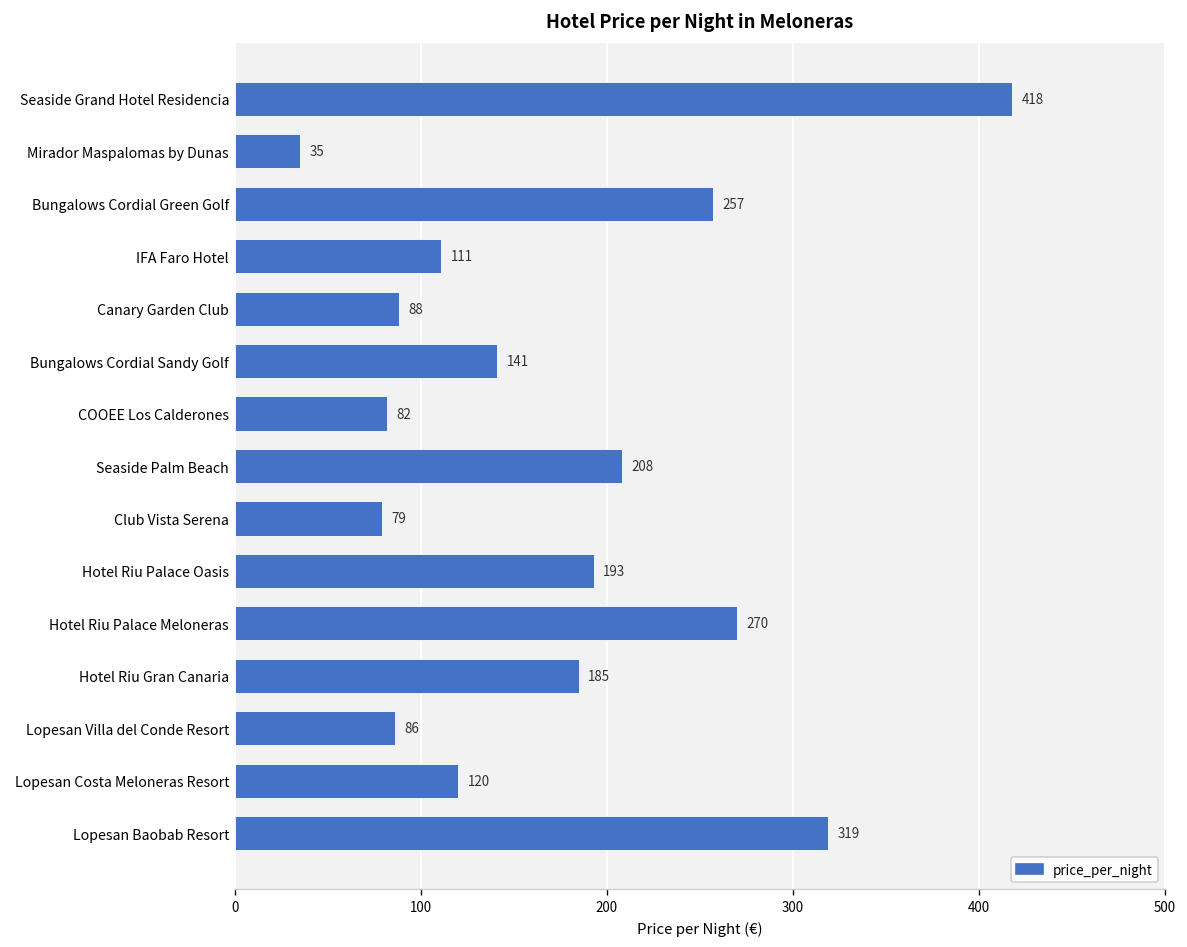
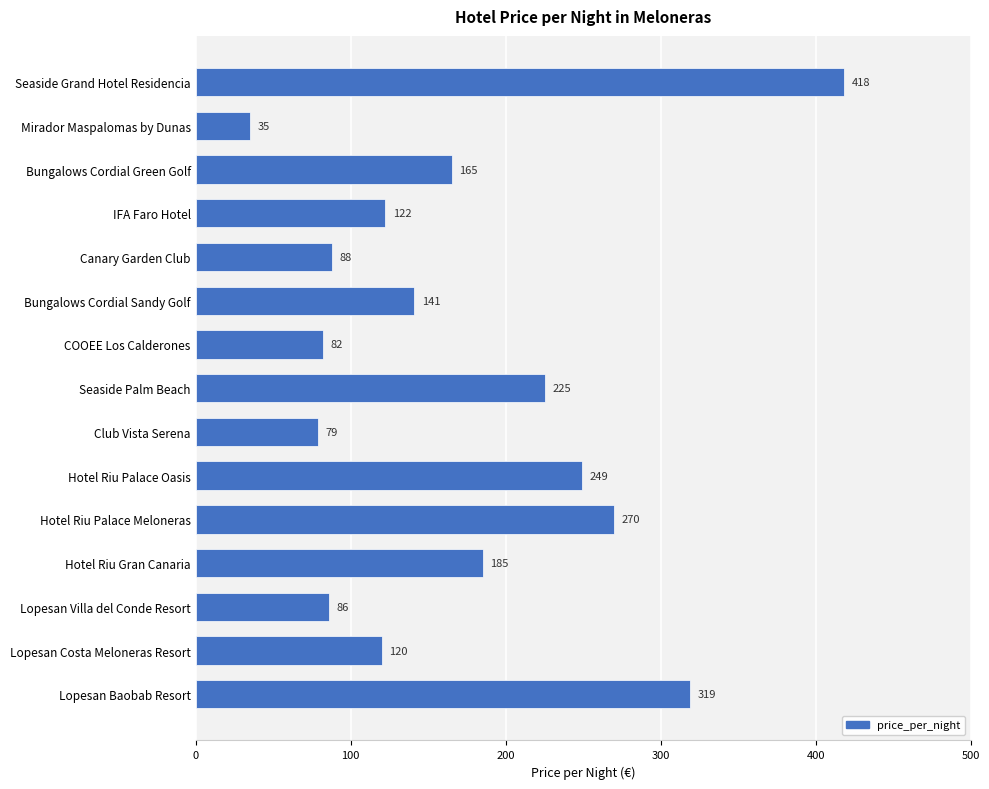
  {
    "Seaside Grand Hotel Residencia": 418,
    "Mirador Maspalomas by Dunas": 35,
-   "Bungalows Cordial Green Golf": 257,
-   "IFA Faro Hotel": 111,
+   "Bungalows Cordial Green Golf": 165,
+   "IFA Faro Hotel": 122,
    "Canary Garden Club": 88,
    "Bungalows Cordial Sandy Golf": 141,
    "COOEE Los Calderones": 82,
-   "Seaside Palm Beach": 208,
+   "Seaside Palm Beach": 225,
    "Club Vista Serena": 79,
-   "Hotel Riu Palace Oasis": 193,
+   "Hotel Riu Palace Oasis": 249,
    "Hotel Riu Palace Meloneras": 270,
    "Hotel Riu Gran Canaria": 185,
    "Lopesan Villa del Conde Resort": 86,
    "Lopesan Costa Meloneras Resort": 120,
    "Lopesan Baobab Resort": 319
  }
